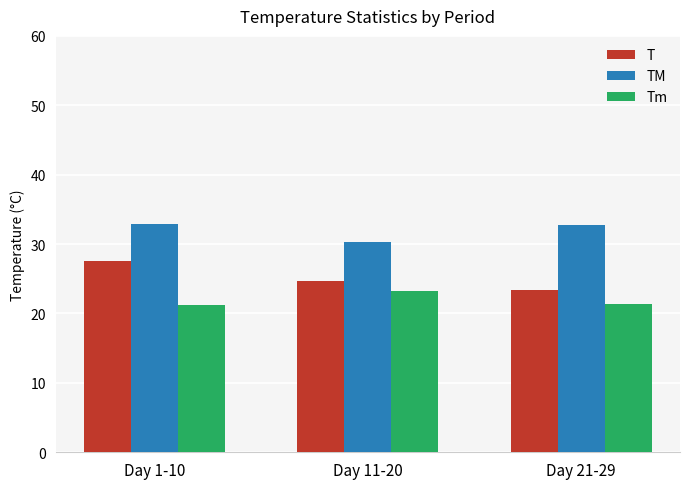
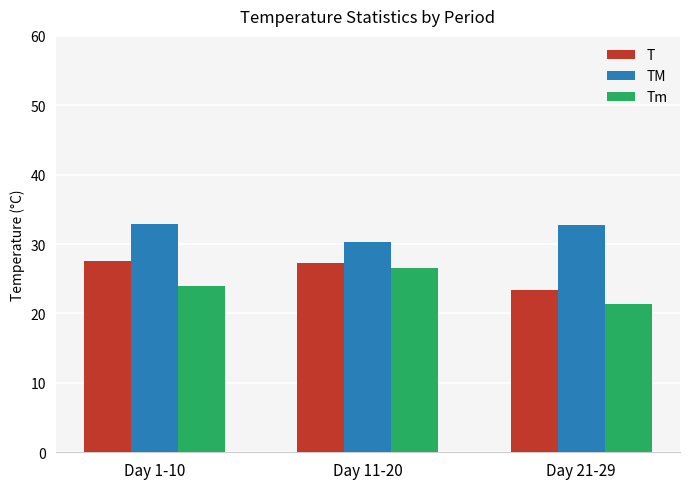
  {
    "T": {
      "Day 1-10": 28,
-     "Day 11-20": 25,
+     "Day 11-20": 27,
      "Day 21-29": 23
    },
    "TM": {
      "Day 1-10": 33,
      "Day 11-20": 30,
      "Day 21-29": 33
    },
    "Tm": {
-     "Day 1-10": 21,
-     "Day 11-20": 23,
+     "Day 1-10": 24,
+     "Day 11-20": 27,
      "Day 21-29": 21
    }
  }
